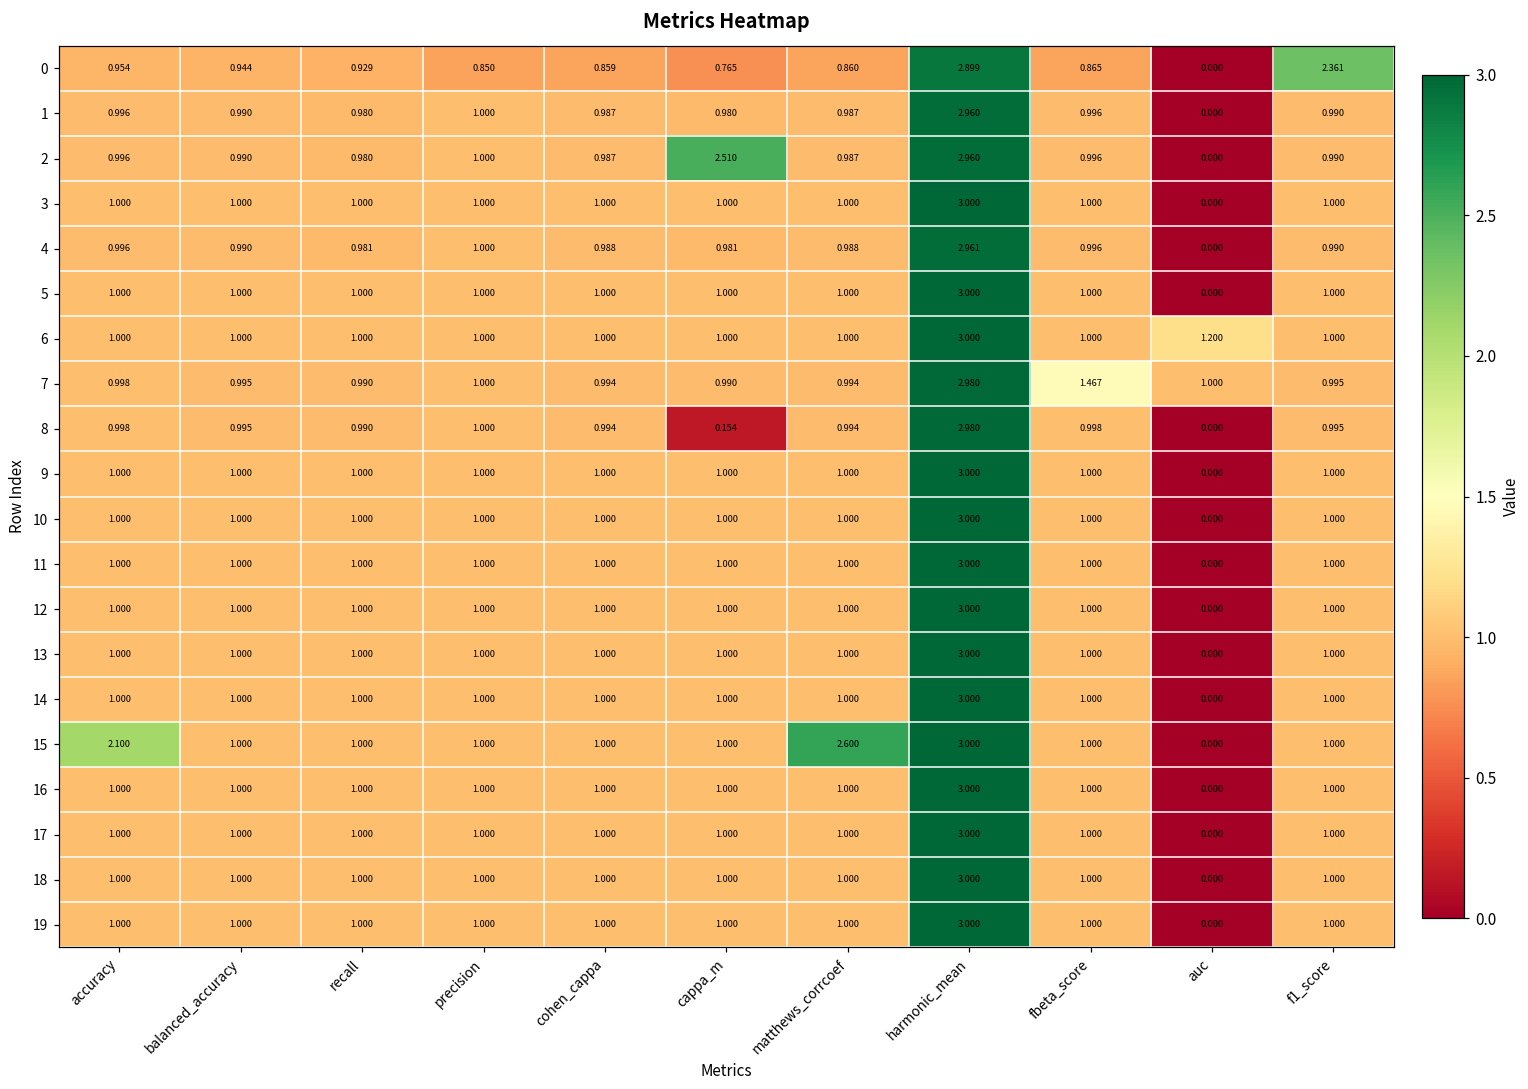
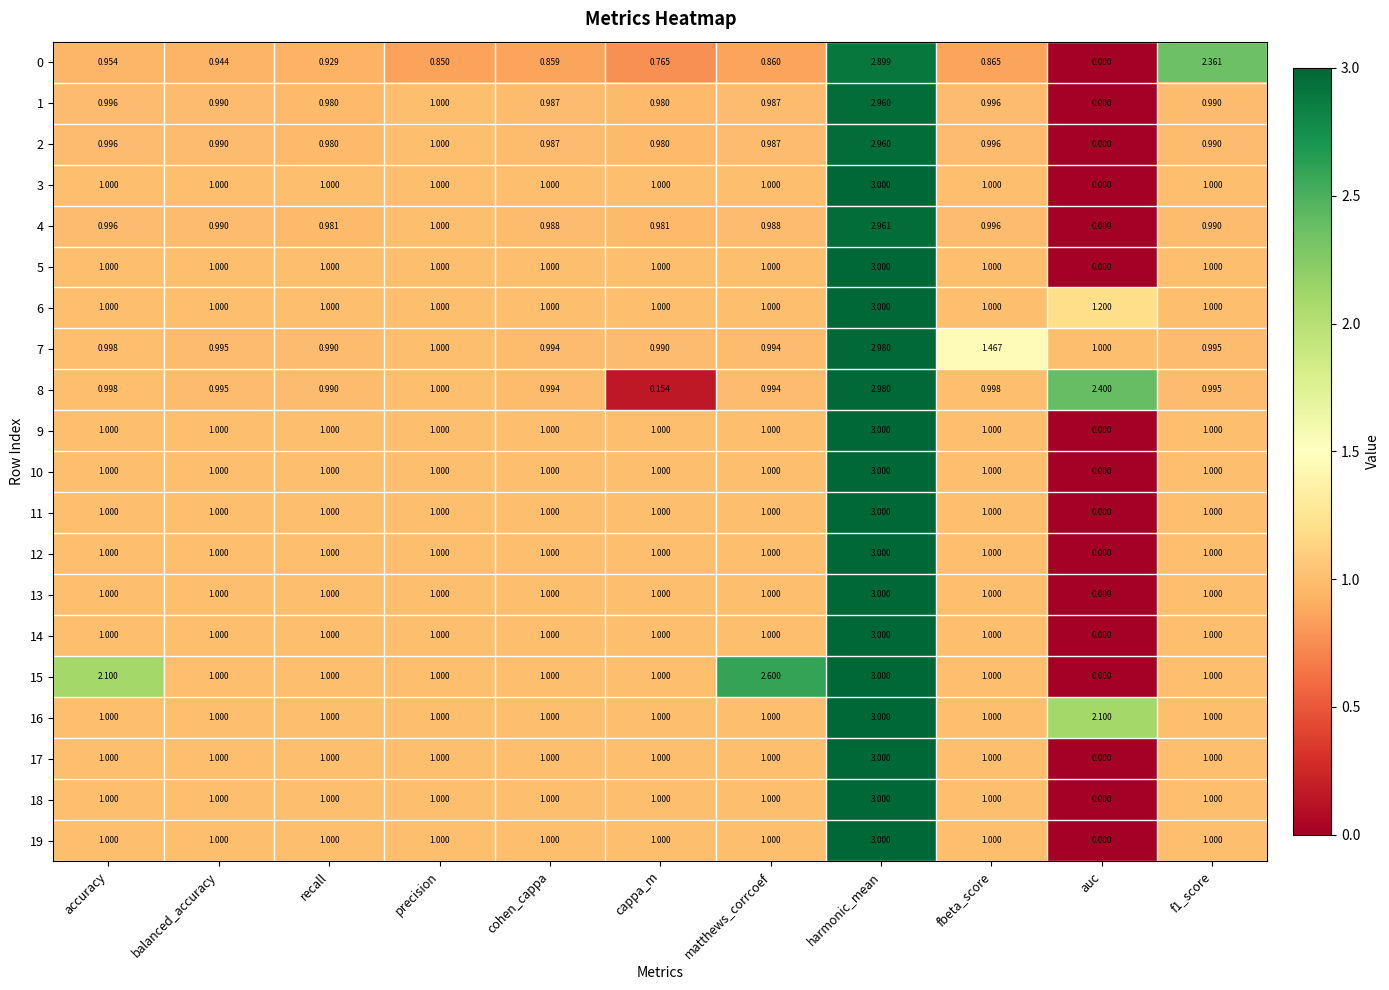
  {
    "2": {
      "accuracy": 0.996,
      "balanced_accuracy": 0.990,
      "recall": 0.980,
      "precision": 1.000,
      "cohen_cappa": 0.987,
-     "cappa_m": 2.510,
+     "cappa_m": 0.980,
      "matthews_corrcoef": 0.987,
      "harmonic_mean": 2.960,
      "fbeta_score": 0.996,
      "auc": 0.000,
      "f1_score": 0.990
    },
    "8": {
      "accuracy": 0.998,
      "balanced_accuracy": 0.995,
      "recall": 0.990,
      "precision": 1.000,
      "cohen_cappa": 0.994,
      "cappa_m": 0.154,
      "matthews_corrcoef": 0.994,
      "harmonic_mean": 2.980,
      "fbeta_score": 0.998,
-     "auc": 0.000,
+     "auc": 2.400,
      "f1_score": 0.995
    },
    "16": {
      "accuracy": 1.000,
      "balanced_accuracy": 1.000,
      "recall": 1.000,
      "precision": 1.000,
      "cohen_cappa": 1.000,
      "cappa_m": 1.000,
      "matthews_corrcoef": 1.000,
      "harmonic_mean": 3.000,
      "fbeta_score": 1.000,
-     "auc": 0.000,
+     "auc": 2.100,
      "f1_score": 1.000
    }
  }
